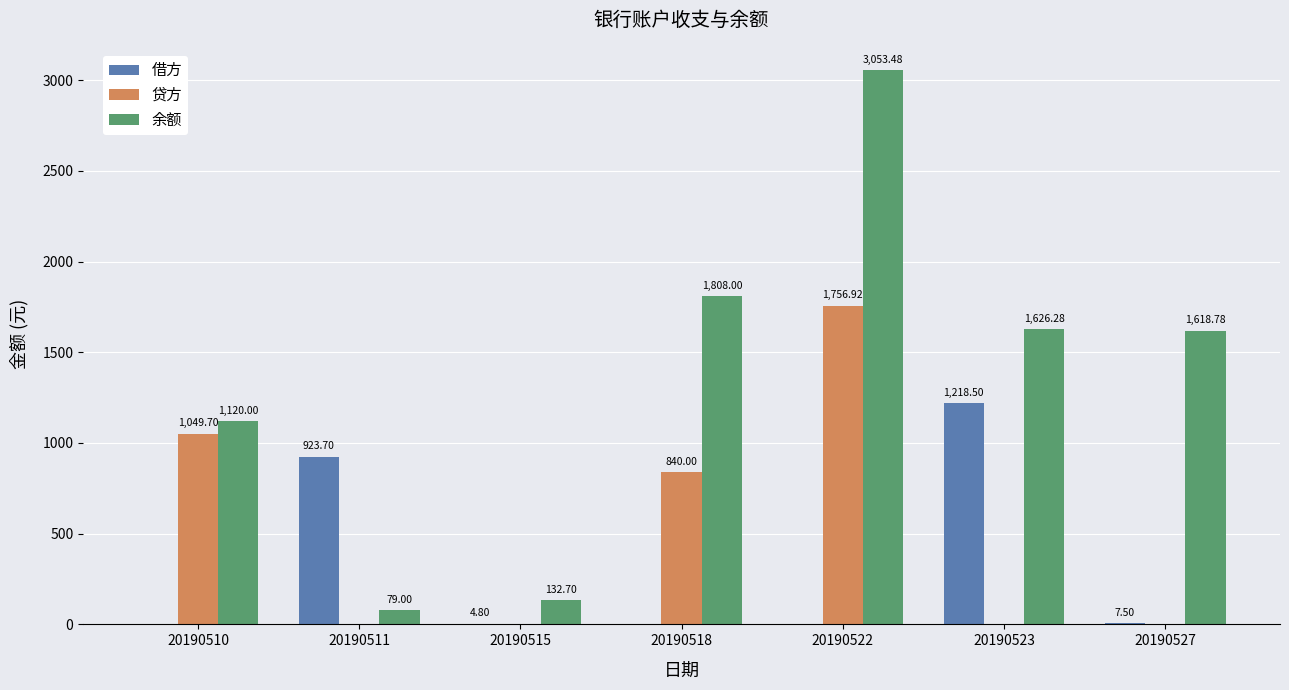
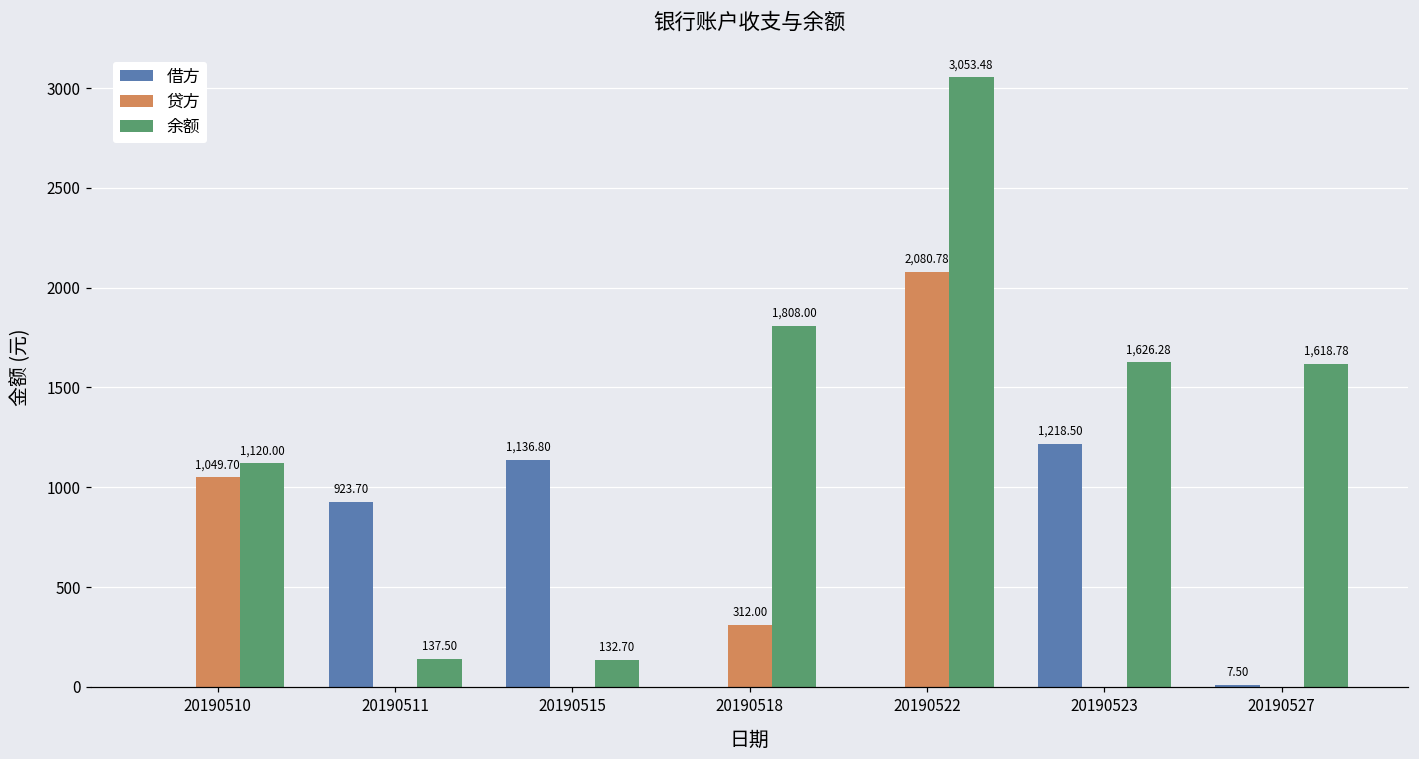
  {
    "借方": {
      "20190511": "923.70",
-     "20190515": "4.80",
+     "20190515": "1,136.80",
      "20190523": "1,218.50",
      "20190527": "7.50"
    },
    "贷方": {
      "20190510": "1,049.70",
-     "20190518": "840.00",
-     "20190522": "1,756.92"
+     "20190518": "312.00",
+     "20190522": "2,080.78"
    },
    "余额": {
      "20190510": "1,120.00",
-     "20190511": "79.00",
+     "20190511": "137.50",
      "20190515": "132.70",
      "20190518": "1,808.00",
      "20190522": "3,053.48",
      "20190523": "1,626.28",
      "20190527": "1,618.78"
    }
  }
